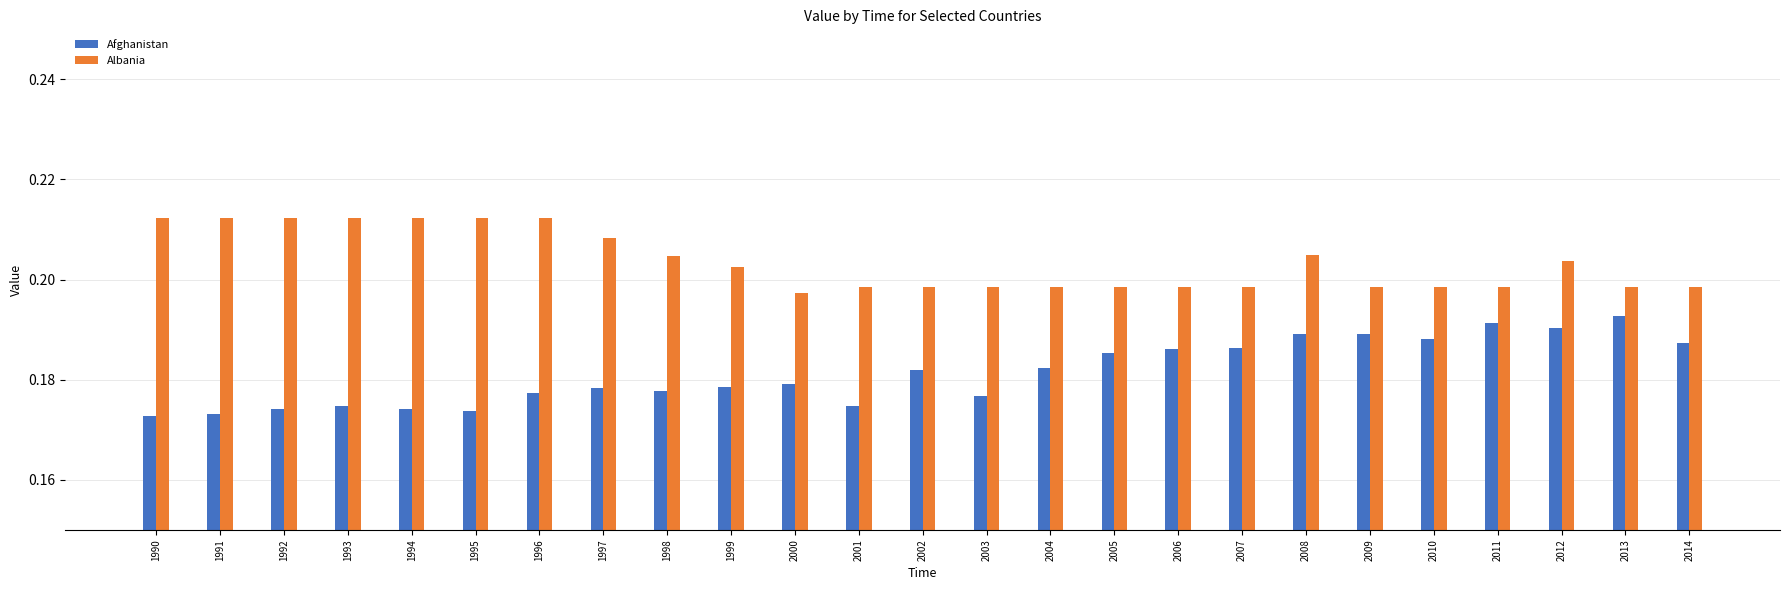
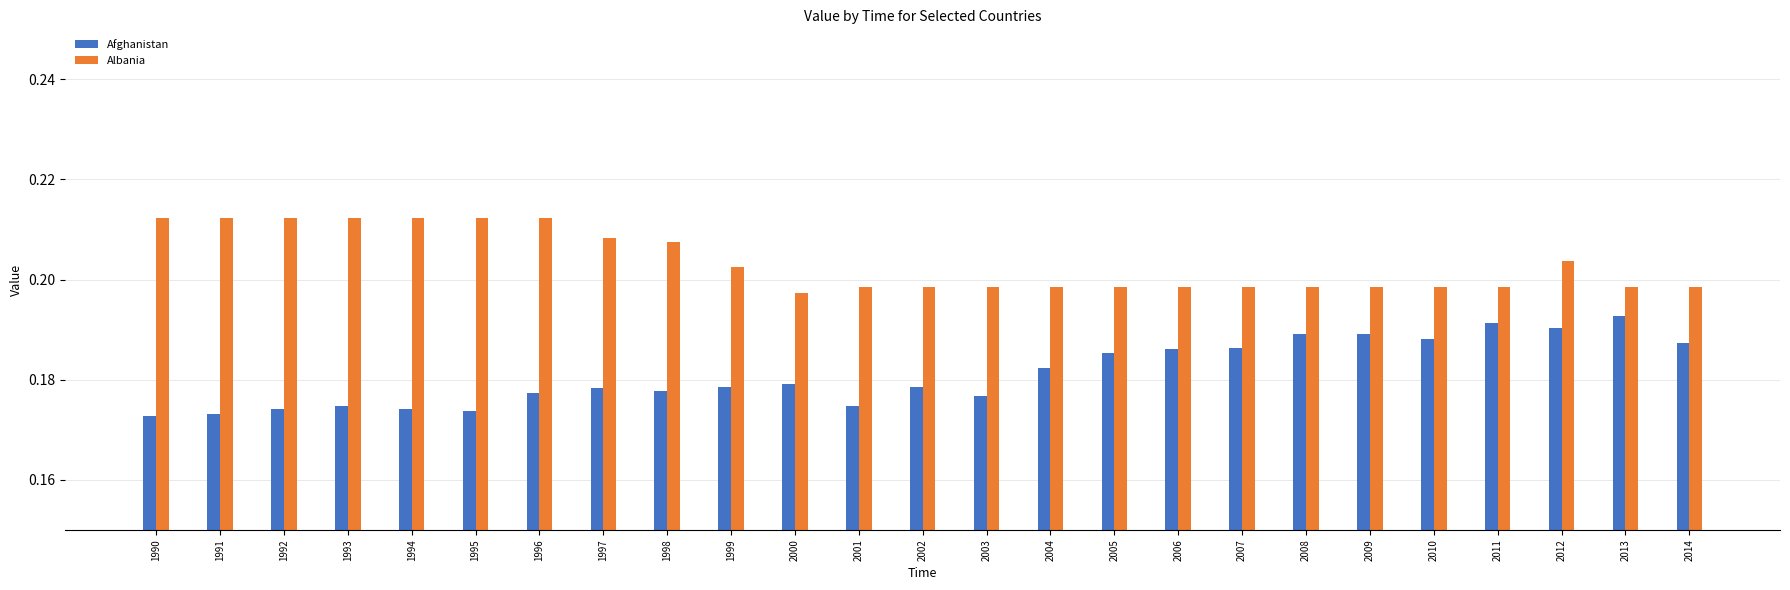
  {
    "Afghanistan": {
      "1990": 0.173,
      "1991": 0.173,
      "1992": 0.174,
      "1993": 0.175,
      "1994": 0.174,
      "1995": 0.174,
      "1996": 0.177,
      "1997": 0.178,
      "1998": 0.178,
      "1999": 0.179,
      "2000": 0.179,
      "2001": 0.175,
-     "2002": 0.182,
+     "2002": 0.179,
      "2003": 0.177,
      "2004": 0.182,
      "2005": 0.185,
      "2006": 0.186,
      "2007": 0.186,
      "2008": 0.189,
      "2009": 0.189,
      "2010": 0.188,
      "2011": 0.191,
      "2012": 0.190,
      "2013": 0.193,
      "2014": 0.187
    },
    "Albania": {
      "1990": 0.212,
      "1991": 0.212,
      "1992": 0.212,
      "1993": 0.212,
      "1994": 0.212,
      "1995": 0.212,
      "1996": 0.212,
      "1997": 0.208,
-     "1998": 0.205,
+     "1998": 0.208,
      "1999": 0.203,
      "2000": 0.197,
      "2001": 0.199,
      "2002": 0.199,
      "2003": 0.199,
      "2004": 0.199,
      "2005": 0.199,
      "2006": 0.199,
      "2007": 0.199,
-     "2008": 0.205,
+     "2008": 0.199,
      "2009": 0.199,
      "2010": 0.199,
      "2011": 0.199,
      "2012": 0.204,
      "2013": 0.199,
      "2014": 0.199
    }
  }
